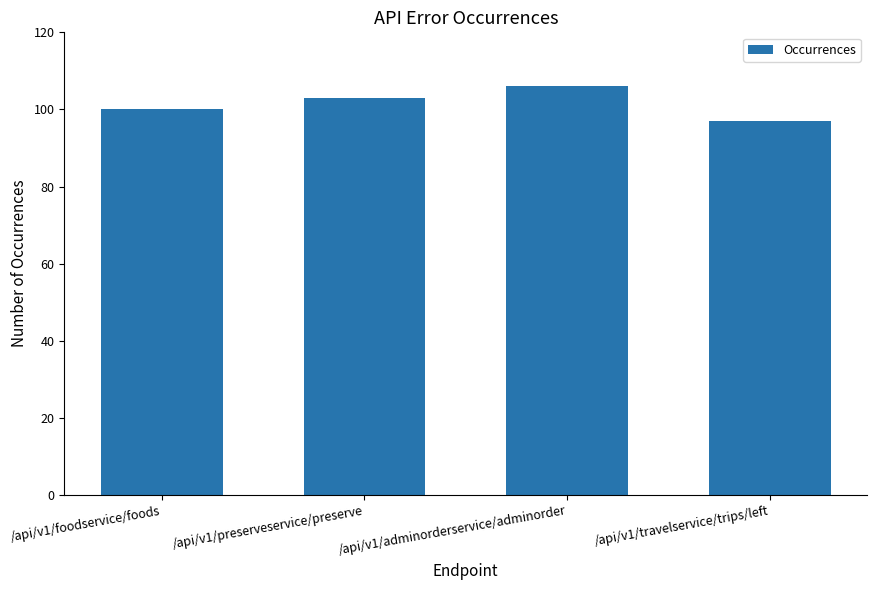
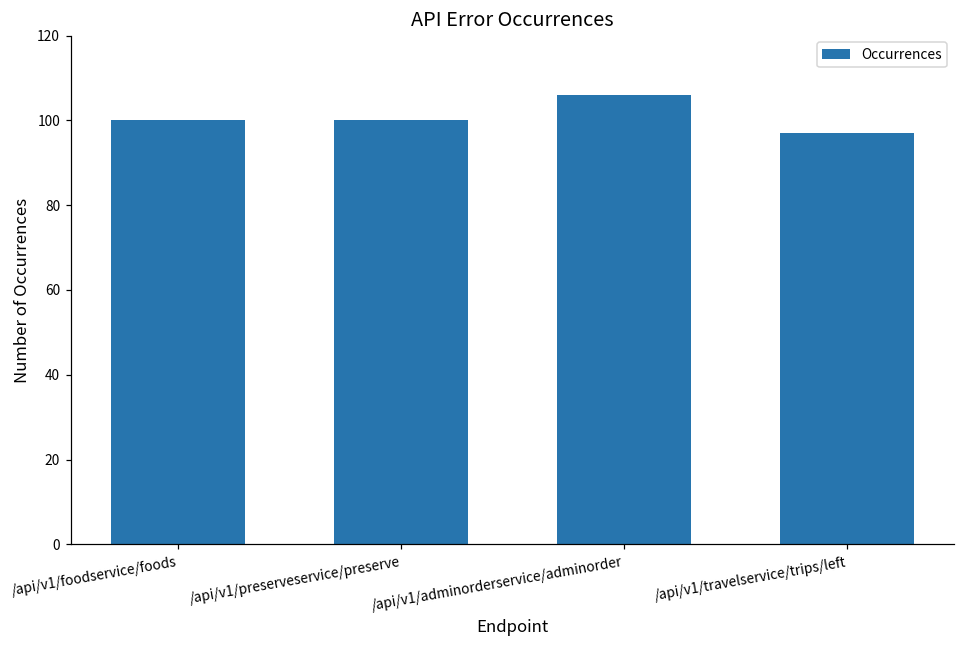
  {
    "/api/v1/foodservice/foods": 100,
-   "/api/v1/preserveservice/preserve": 103,
+   "/api/v1/preserveservice/preserve": 100,
    "/api/v1/adminorderservice/adminorder": 106,
    "/api/v1/travelservice/trips/left": 97
  }
